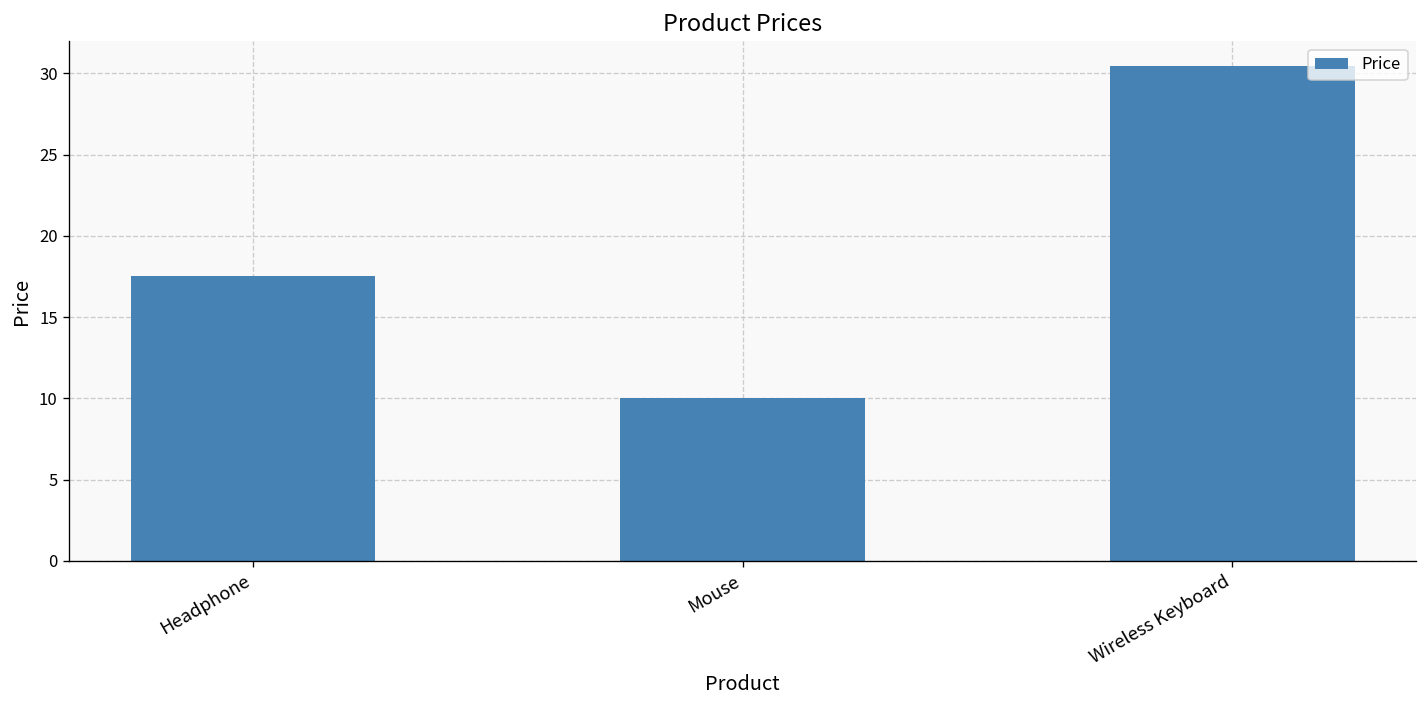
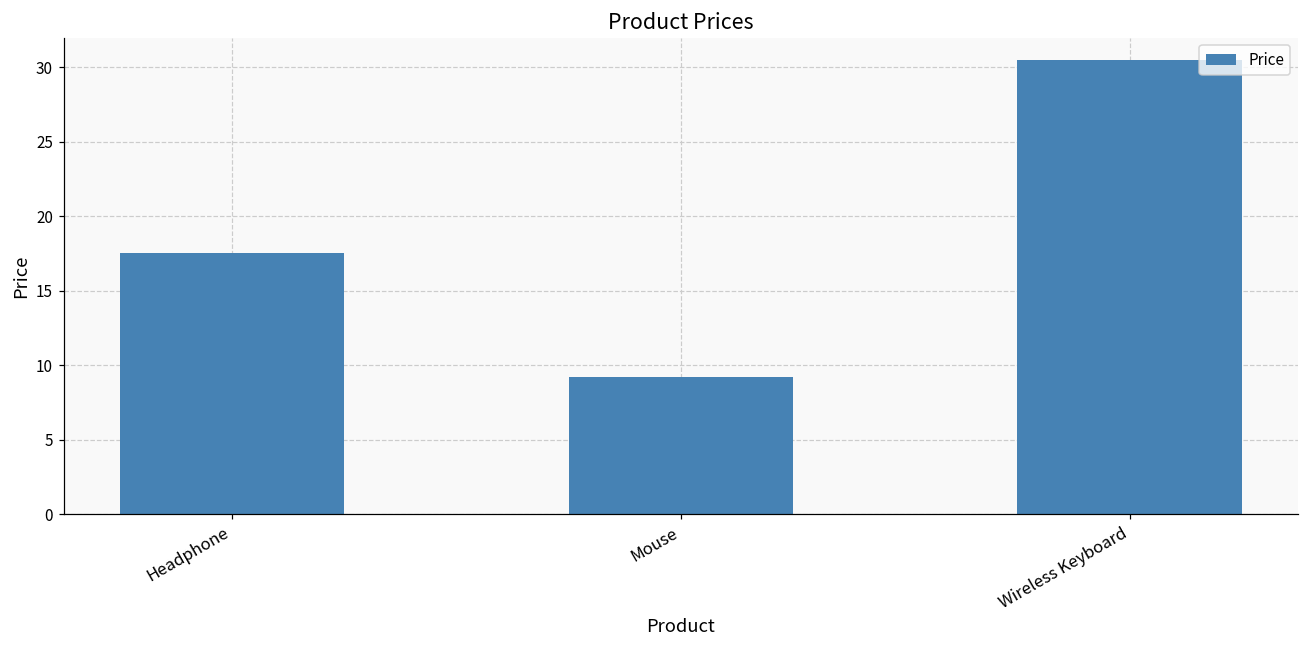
  {
    "Headphone": 17.5,
-   "Mouse": 10.0,
+   "Mouse": 9.2,
    "Wireless Keyboard": 30.5
  }
